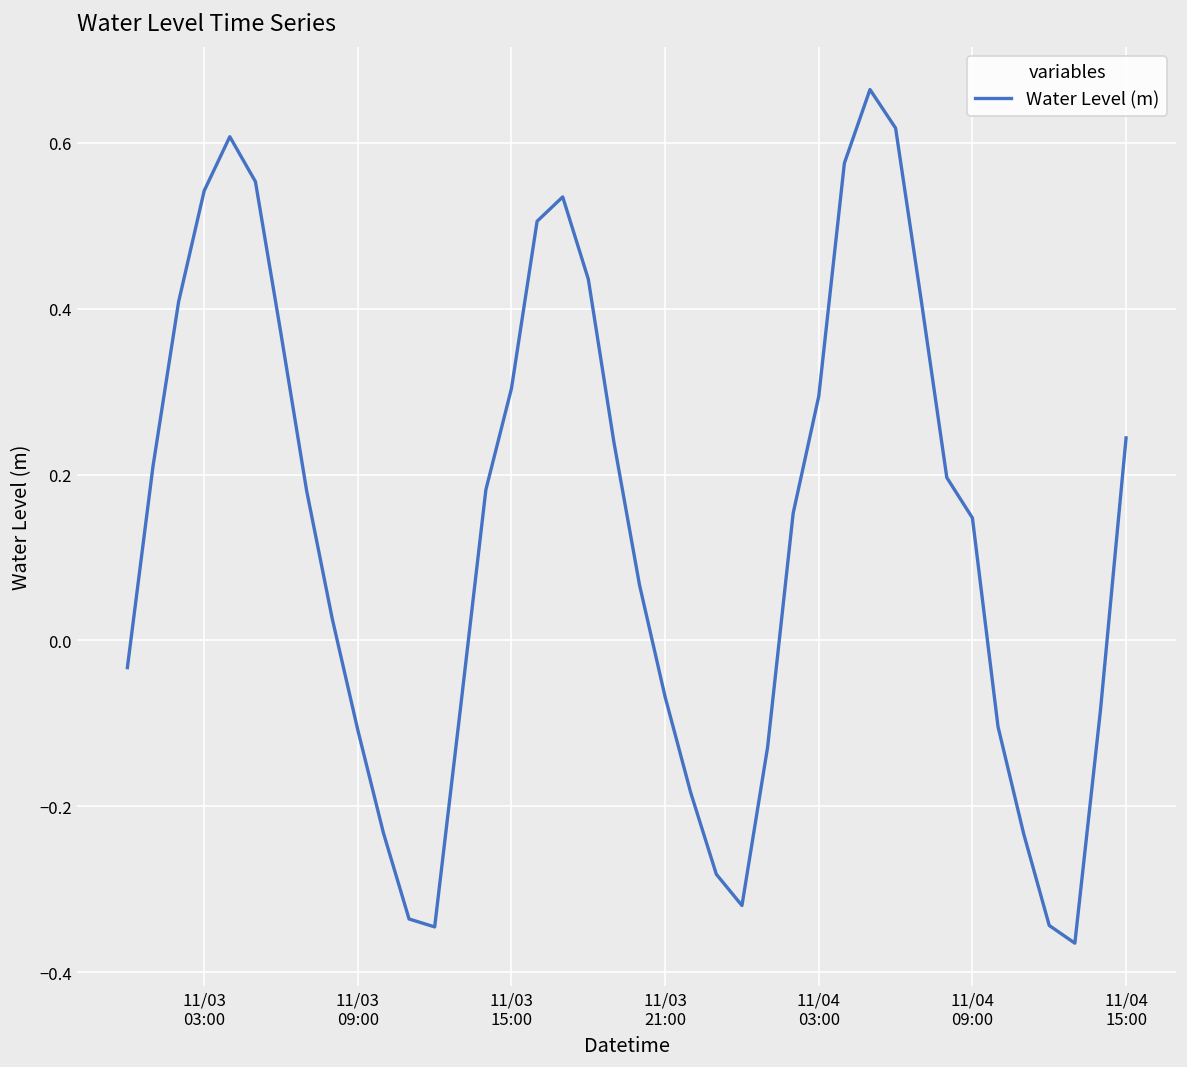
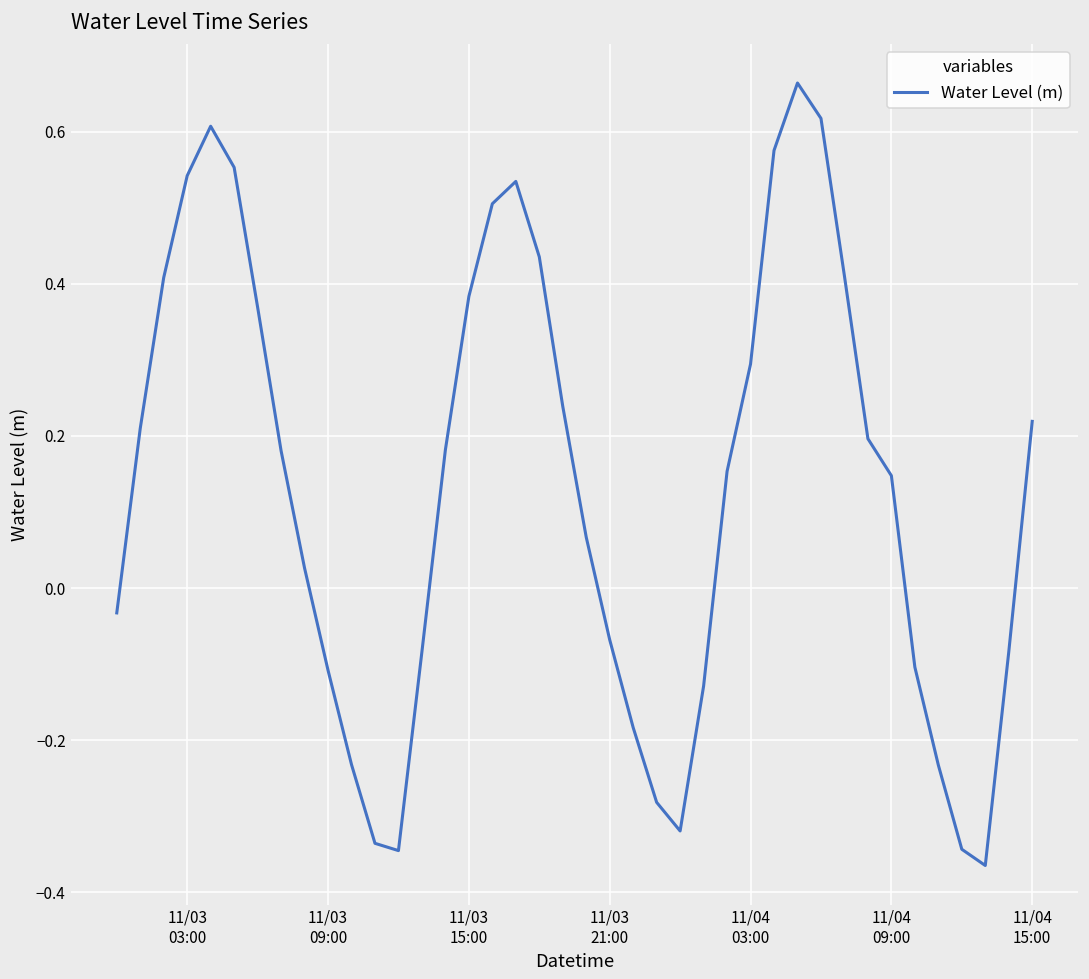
  {
    "11/03 03:00": 0.54,
    "11/03 09:00": -0.11,
-   "11/03 15:00": 0.30,
+   "11/03 15:00": 0.38,
    "11/03 21:00": -0.07,
    "11/04 03:00": 0.29,
    "11/04 09:00": 0.15,
-   "11/04 15:00": 0.24
+   "11/04 15:00": 0.22
  }
